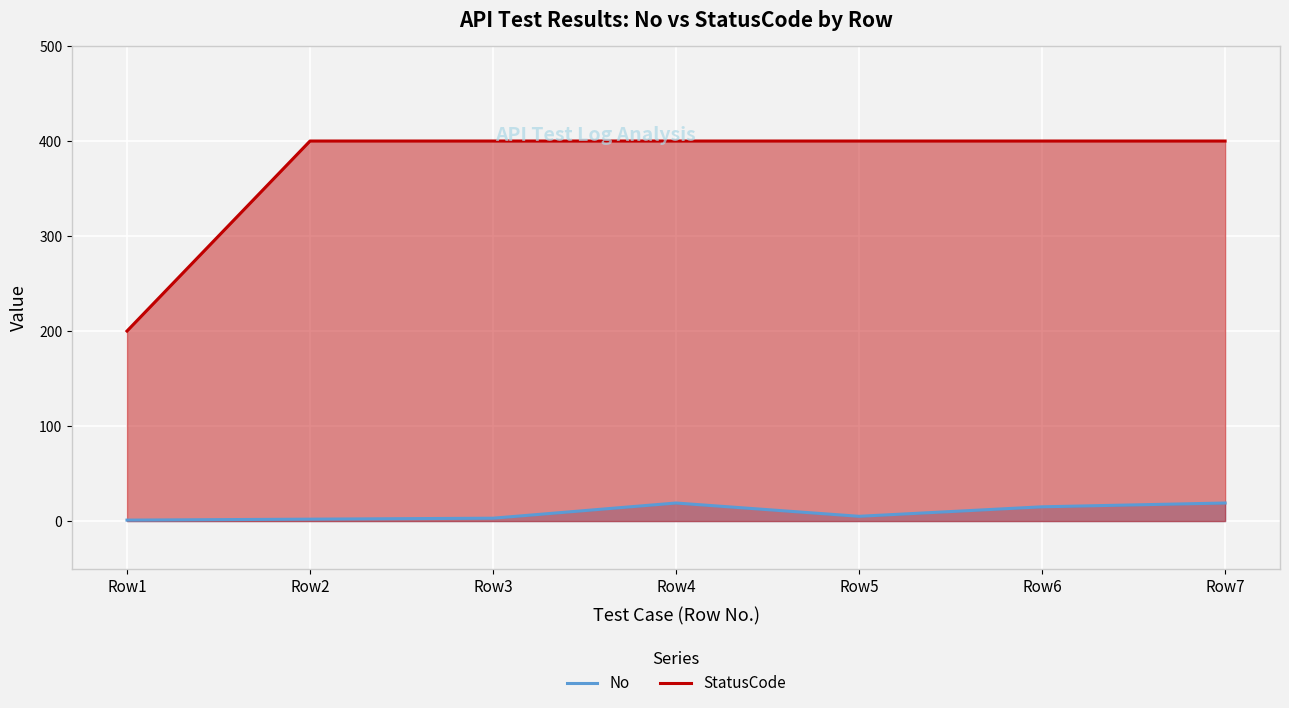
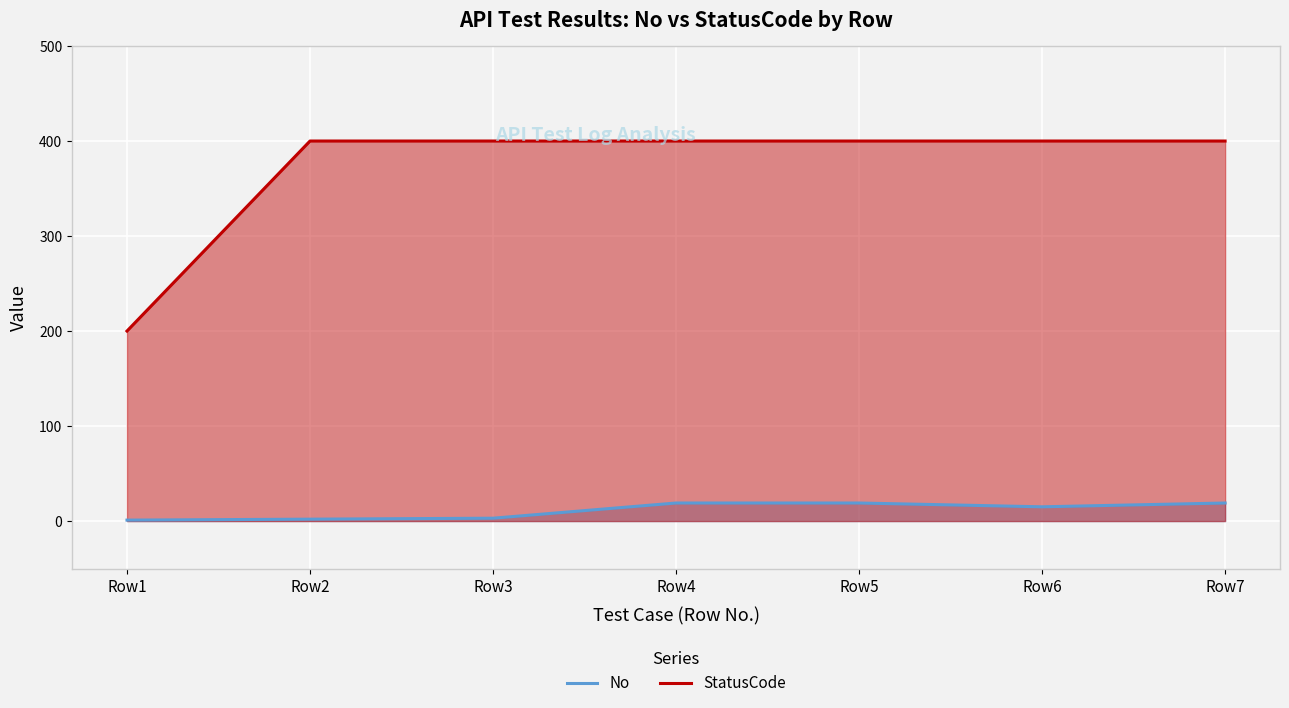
  {
    "No": {
      "Row1": 0,
      "Row2": 0,
      "Row3": 0,
      "Row4": 20,
-     "Row5": 10,
+     "Row5": 20,
      "Row6": 20,
      "Row7": 20
    },
    "StatusCode": {
      "Row1": 200,
      "Row2": 400,
      "Row3": 400,
      "Row4": 400,
      "Row5": 400,
      "Row6": 400,
      "Row7": 400
    }
  }
